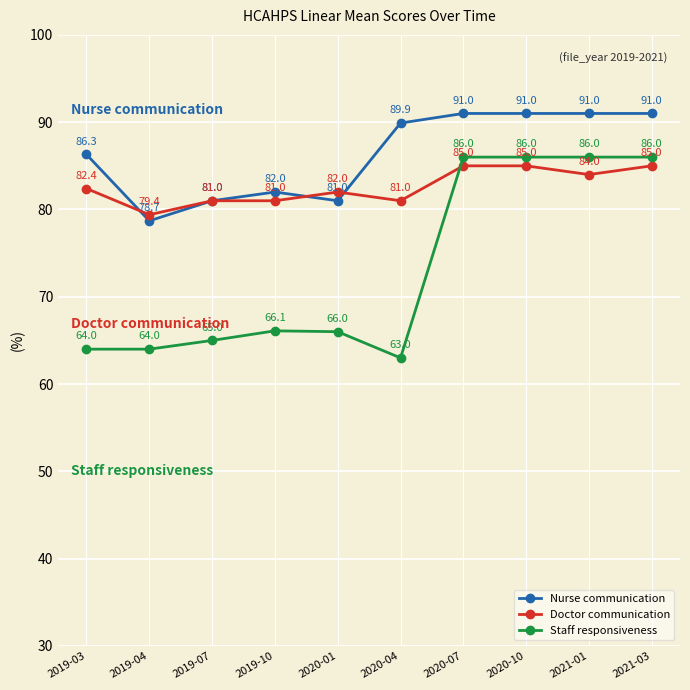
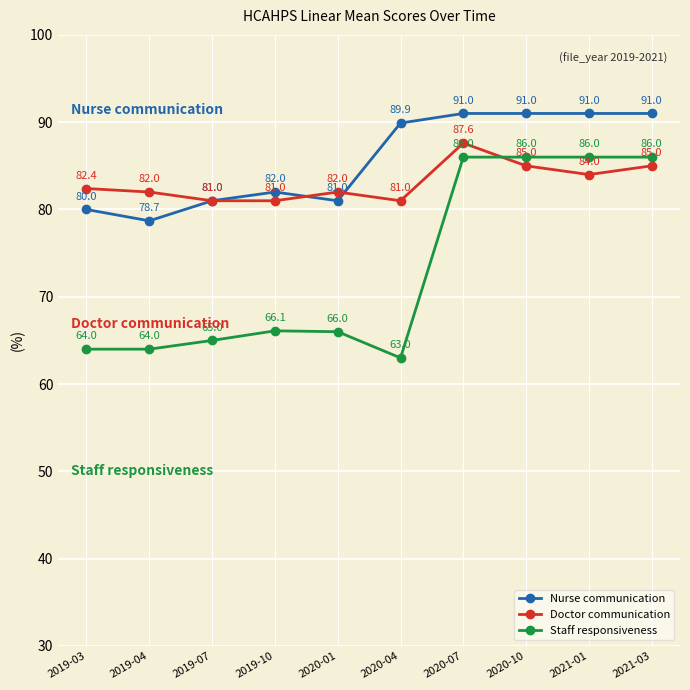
  {
    "Nurse communication": {
-     "2019-03": 86.3,
+     "2019-03": 80.0,
      "2019-10": 82.0,
      "2020-04": 89.9,
      "2020-07": 91.0,
      "2020-10": 91.0,
      "2021-01": 91.0,
      "2021-03": 91.0
    },
    "Doctor communication": {
      "2019-03": 82.4,
-     "2019-04": 79.4,
+     "2019-04": 82.0,
      "2020-01": 82.0,
      "2020-04": 81.0,
-     "2020-07": 85.0
+     "2020-07": 87.6
    },
    "Staff responsiveness": {
      "2019-03": 64.0,
      "2019-04": 64.0,
      "2019-10": 66.1,
      "2020-01": 66.0,
      "2020-04": 63.0,
      "2020-07": 86.0,
      "2020-10": 86.0,
      "2021-01": 86.0,
      "2021-03": 86.0
    }
  }
